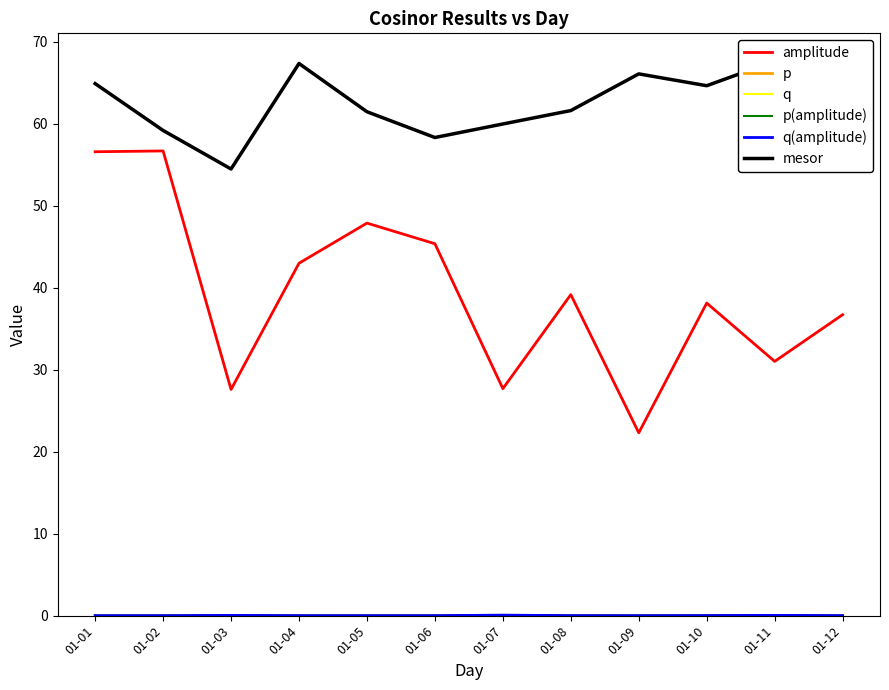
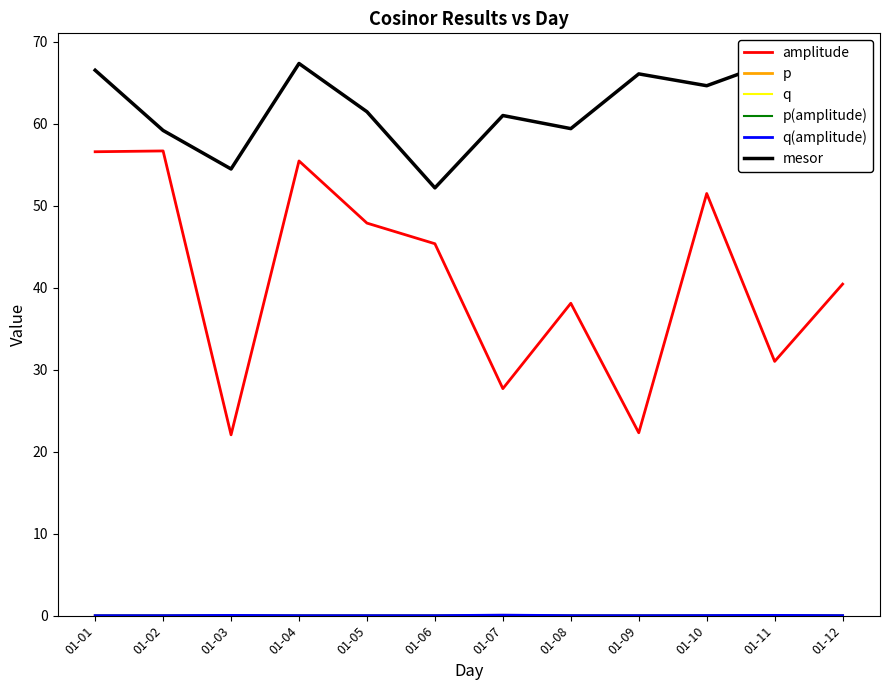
  {
    "amplitude": {
      "01-01": 57,
      "01-02": 57,
-     "01-03": 28,
-     "01-04": 43,
+     "01-03": 22,
+     "01-04": 55,
      "01-05": 48,
      "01-06": 45,
      "01-07": 28,
-     "01-08": 39,
+     "01-08": 38,
      "01-09": 22,
-     "01-10": 38,
+     "01-10": 51,
      "01-11": 31,
-     "01-12": 37
+     "01-12": 40
    },
    "mesor": {
-     "01-01": 65,
+     "01-01": 67,
      "01-02": 59,
      "01-03": 54,
      "01-04": 67,
      "01-05": 61,
-     "01-06": 58,
-     "01-07": 60,
-     "01-08": 62,
+     "01-06": 52,
+     "01-07": 61,
+     "01-08": 59,
      "01-09": 66,
      "01-10": 65
    }
  }
